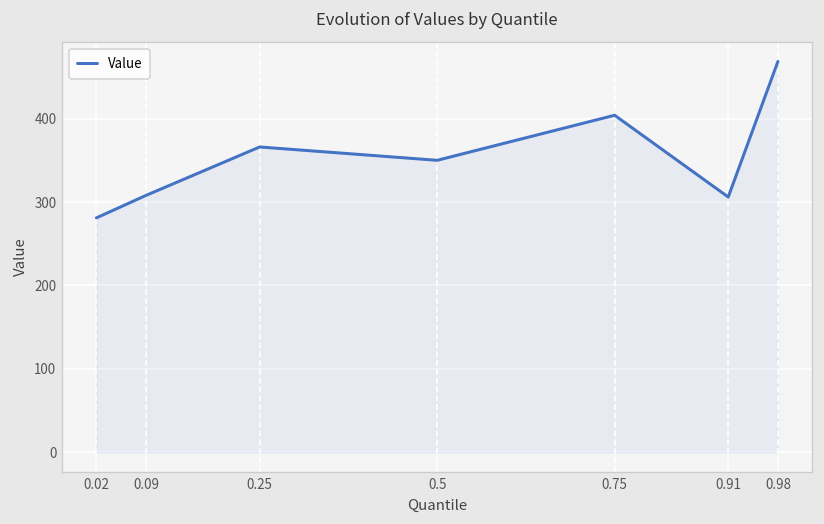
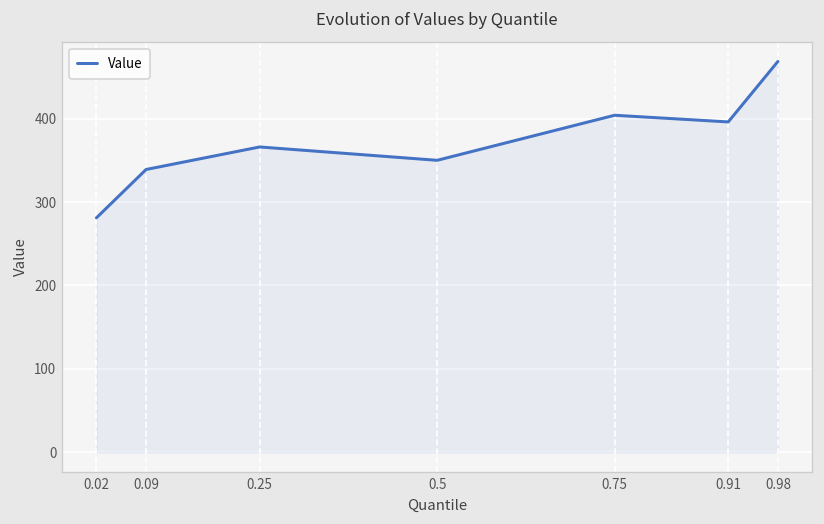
  {
    "0.02": 280,
-   "0.09": 310,
+   "0.09": 340,
    "0.25": 370,
    "0.5": 350,
    "0.75": 400,
-   "0.91": 310,
+   "0.91": 400,
    "0.98": 470
  }
